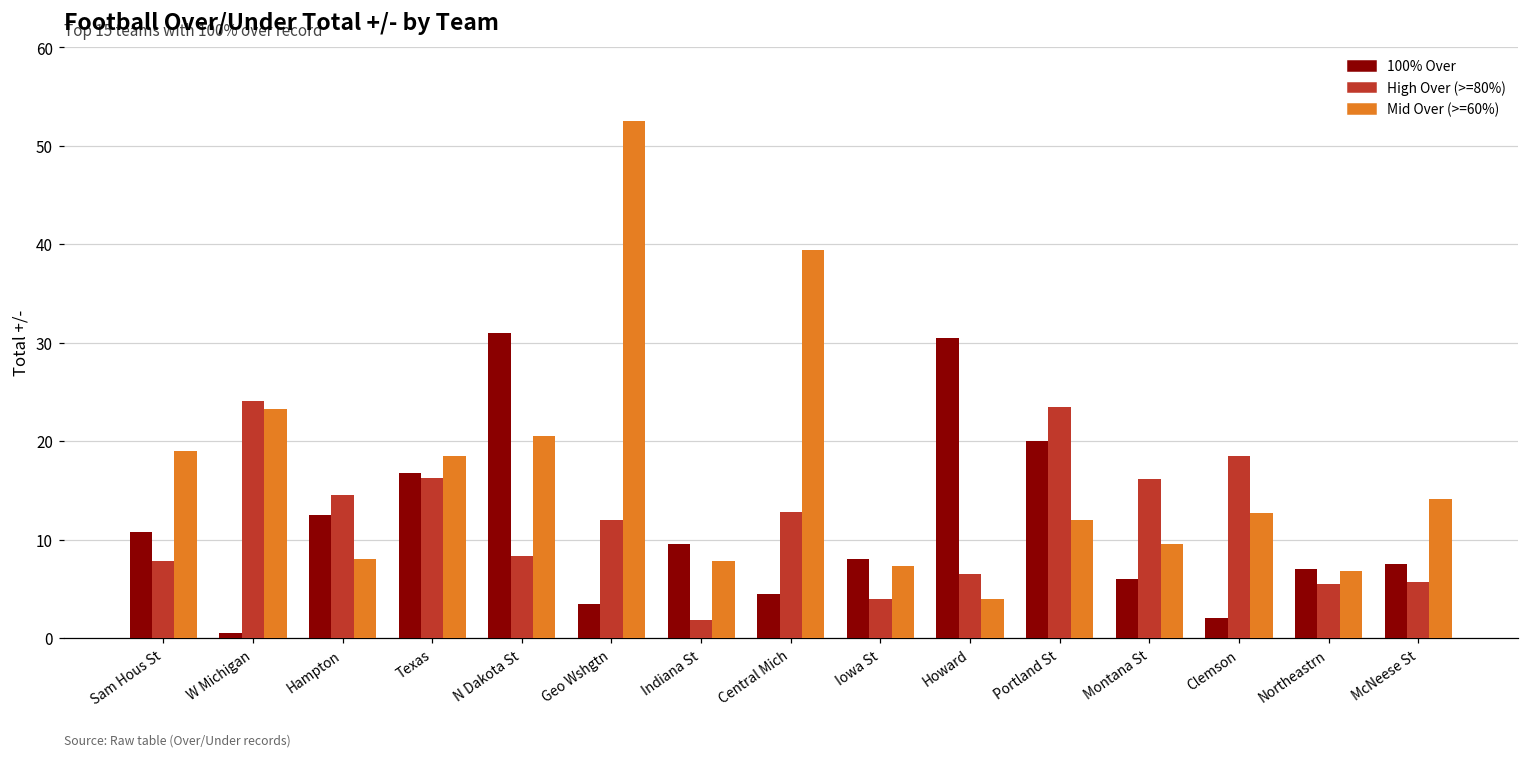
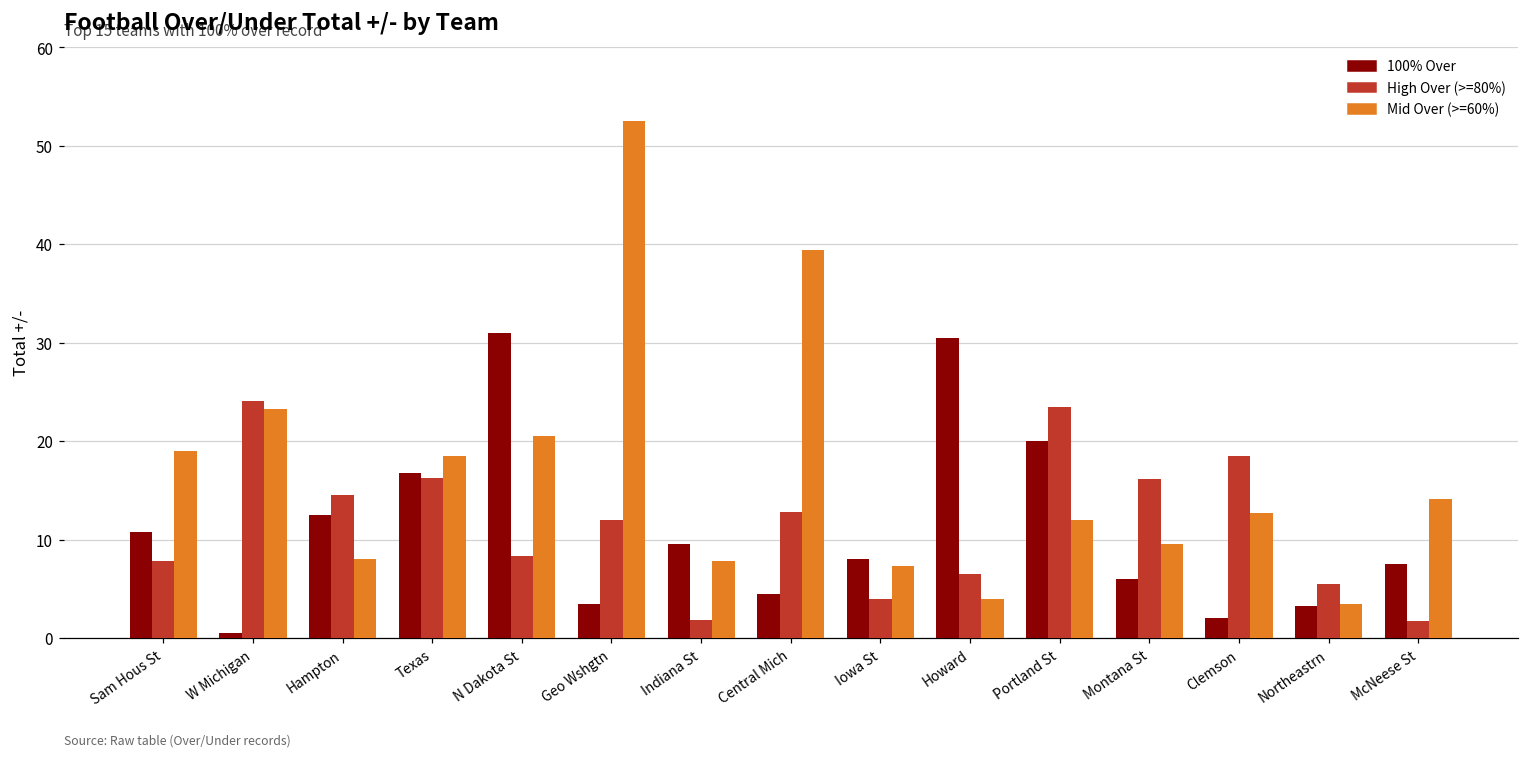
  {
    "100% Over": {
      "Sam Hous St": 11,
      "W Michigan": 1,
      "Hampton": 13,
      "Texas": 17,
      "N Dakota St": 31,
      "Geo Wshgtn": 4,
      "Indiana St": 10,
      "Central Mich": 5,
      "Iowa St": 8,
      "Howard": 31,
      "Portland St": 20,
      "Montana St": 6,
      "Clemson": 2,
-     "Northeastrn": 7,
+     "Northeastrn": 3,
      "McNeese St": 8
    },
    "High Over (>=80%)": {
      "Sam Hous St": 8,
      "W Michigan": 24,
      "Hampton": 15,
      "Texas": 16,
      "N Dakota St": 8,
      "Geo Wshgtn": 12,
      "Indiana St": 2,
      "Central Mich": 13,
      "Iowa St": 4,
      "Howard": 7,
      "Portland St": 24,
      "Montana St": 16,
      "Clemson": 19,
      "Northeastrn": 6,
-     "McNeese St": 6
+     "McNeese St": 2
    },
    "Mid Over (>=60%)": {
      "Sam Hous St": 19,
      "W Michigan": 23,
      "Hampton": 8,
      "Texas": 19,
      "N Dakota St": 21,
      "Geo Wshgtn": 53,
      "Indiana St": 8,
      "Central Mich": 39,
      "Iowa St": 7,
      "Howard": 4,
      "Portland St": 12,
      "Montana St": 10,
      "Clemson": 13,
-     "Northeastrn": 7,
+     "Northeastrn": 4,
      "McNeese St": 14
    }
  }
